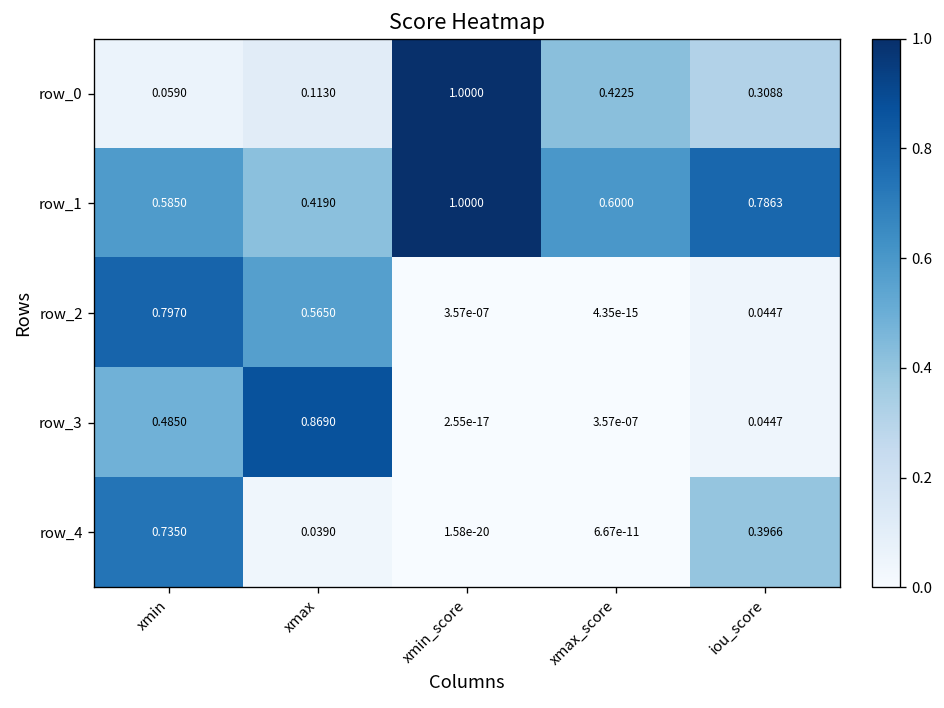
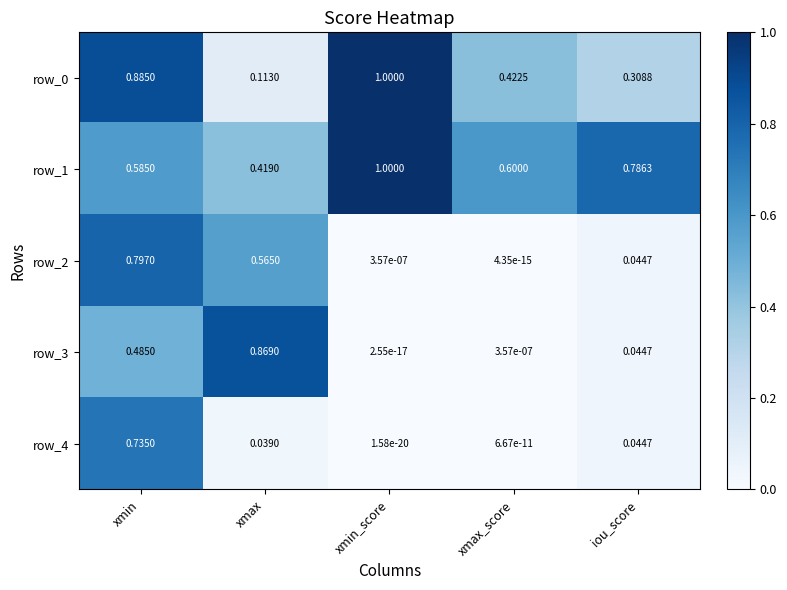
  {
    "row_0": {
-     "xmin": "0.0590",
+     "xmin": "0.8850",
      "xmax": "0.1130",
      "xmin_score": "1.0000",
      "xmax_score": "0.4225",
      "iou_score": "0.3088"
    },
    "row_1": {
      "xmin": "0.5850",
      "xmax": "0.4190",
      "xmin_score": "1.0000",
      "xmax_score": "0.6000",
      "iou_score": "0.7863"
    },
    "row_2": {
      "xmin": "0.7970",
      "xmax": "0.5650",
      "xmin_score": "3.57e-07",
      "xmax_score": "4.35e-15",
      "iou_score": "0.0447"
    },
    "row_3": {
      "xmin": "0.4850",
      "xmax": "0.8690",
      "xmin_score": "2.55e-17",
      "xmax_score": "3.57e-07",
      "iou_score": "0.0447"
    },
    "row_4": {
      "xmin": "0.7350",
      "xmax": "0.0390",
      "xmin_score": "1.58e-20",
      "xmax_score": "6.67e-11",
-     "iou_score": "0.3966"
+     "iou_score": "0.0447"
    }
  }
